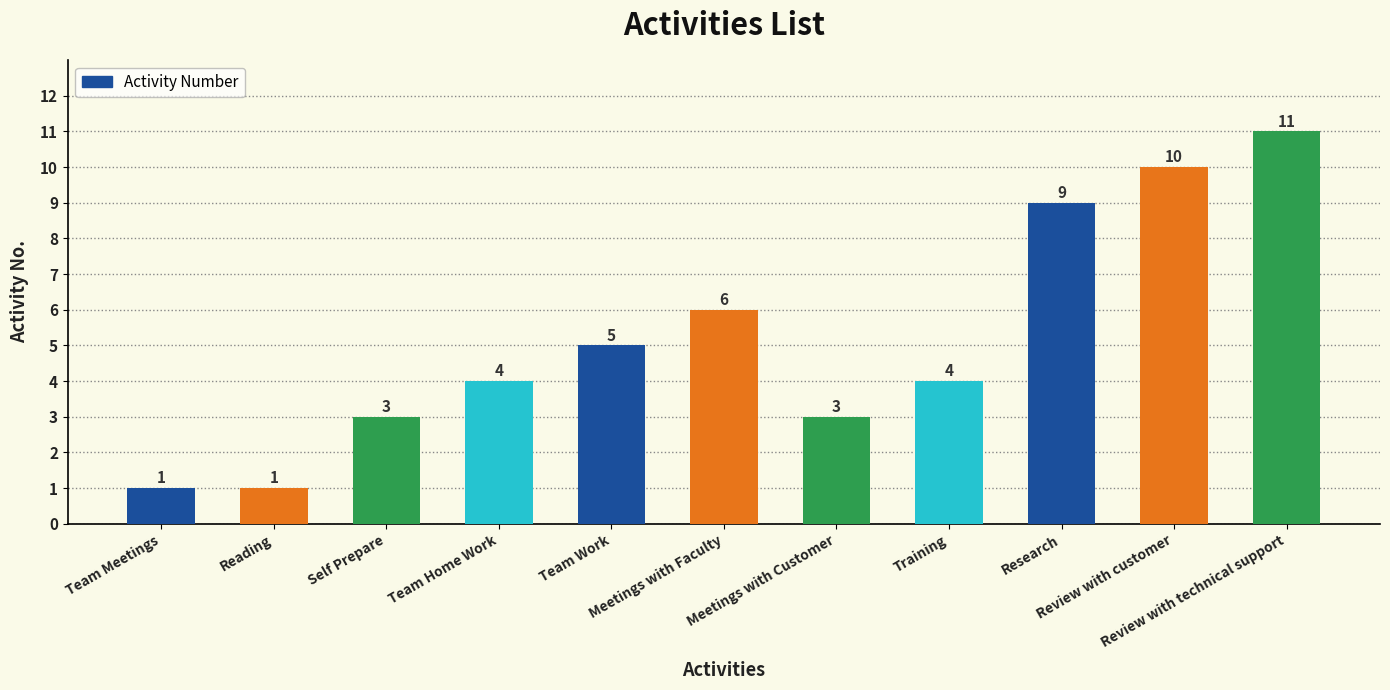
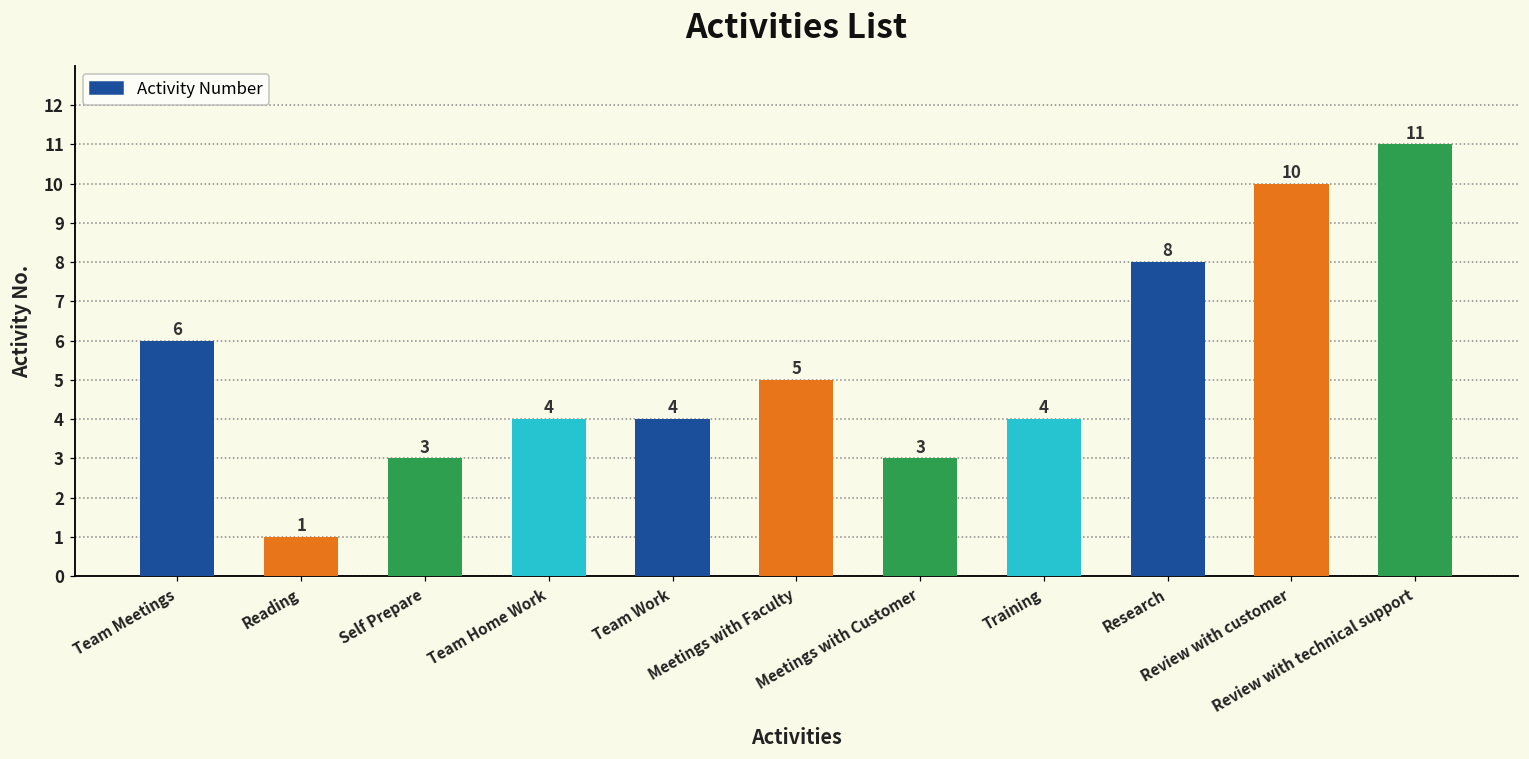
  {
-   "Team Meetings": 1,
+   "Team Meetings": 6,
    "Reading": 1,
    "Self Prepare": 3,
    "Team Home Work": 4,
-   "Team Work": 5,
-   "Meetings with Faculty": 6,
+   "Team Work": 4,
+   "Meetings with Faculty": 5,
    "Meetings with Customer": 3,
    "Training": 4,
-   "Research": 9,
+   "Research": 8,
    "Review with customer": 10,
    "Review with technical support": 11
  }
